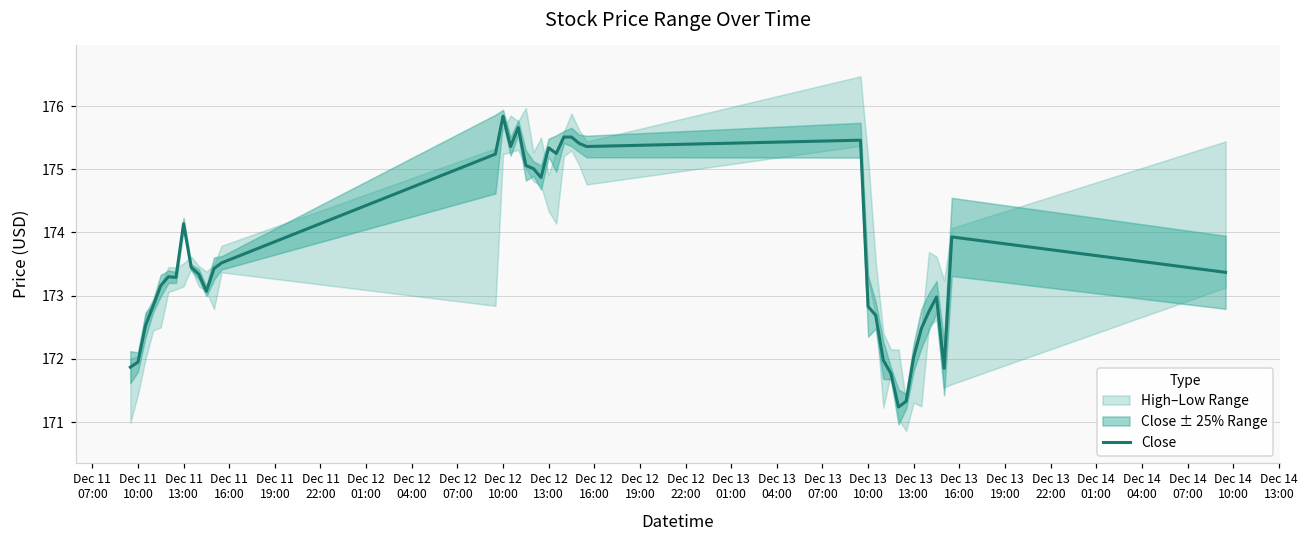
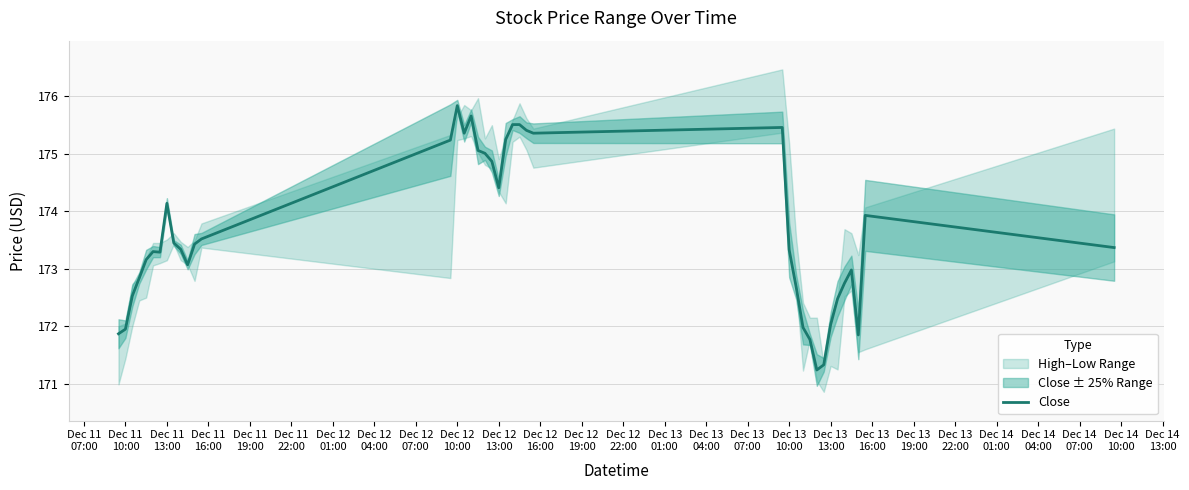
  {
    "Close": {
      "Dec 11 10:00": 172.0,
      "Dec 11 13:00": 174.1,
      "Dec 12 10:00": 175.8,
-     "Dec 12 13:00": 175.3,
-     "Dec 13 10:00": 172.8,
+     "Dec 12 13:00": 174.4,
+     "Dec 13 10:00": 173.3,
      "Dec 13 13:00": 172.0
    }
  }
